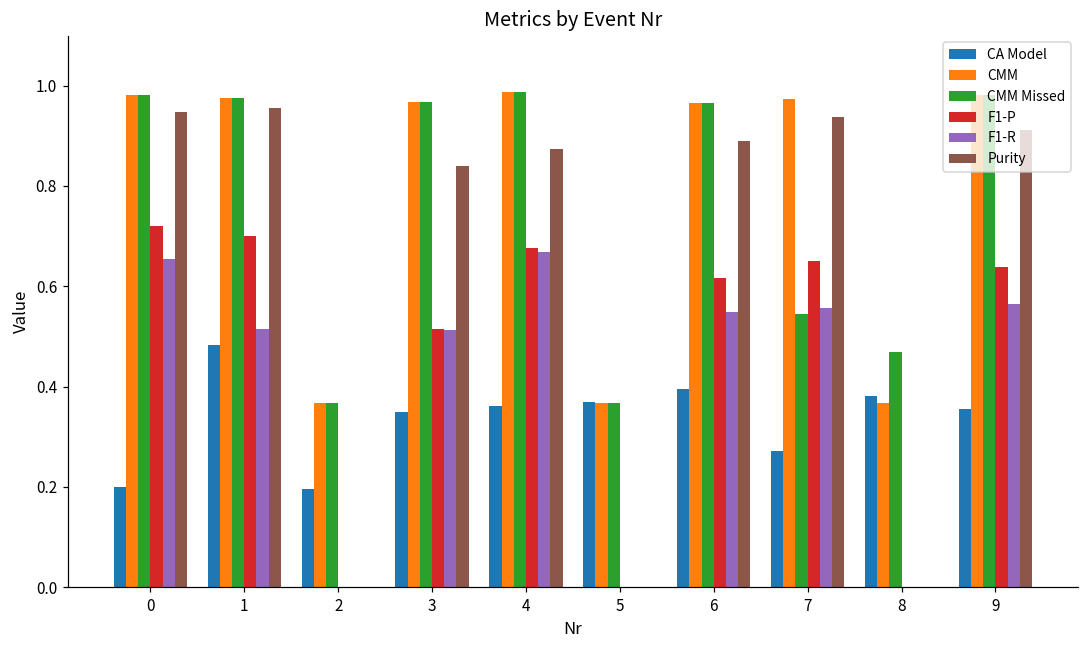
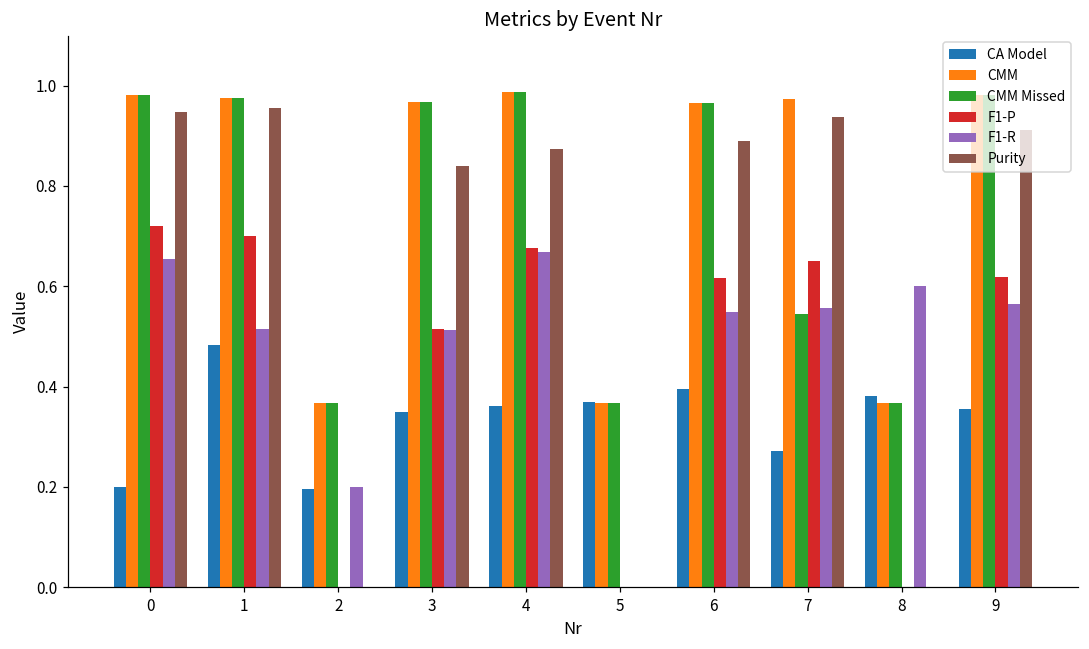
  {
    "CA Model": {
      "0": 0.20,
      "1": 0.48,
      "2": 0.19,
      "3": 0.35,
      "4": 0.36,
      "5": 0.37,
      "6": 0.40,
      "7": 0.27,
      "8": 0.38,
      "9": 0.36
    },
    "CMM": {
      "0": 0.98,
      "1": 0.98,
      "2": 0.37,
      "3": 0.97,
      "4": 0.99,
      "5": 0.37,
      "6": 0.97,
      "7": 0.97,
      "8": 0.37
    },
    "CMM Missed": {
      "0": 0.98,
      "1": 0.98,
      "2": 0.37,
      "3": 0.97,
      "4": 0.99,
      "5": 0.37,
      "6": 0.97,
      "7": 0.54,
-     "8": 0.47
+     "8": 0.37
    },
    "F1-P": {
      "0": 0.72,
      "1": 0.70,
      "2": 0.00,
      "3": 0.52,
      "4": 0.68,
      "5": 0.00,
      "6": 0.62,
      "7": 0.65,
      "8": 0.00,
-     "9": 0.64
+     "9": 0.62
    },
    "F1-R": {
      "0": 0.65,
      "1": 0.51,
-     "2": 0.0,
+     "2": 0.2,
      "3": 0.51,
      "4": 0.67,
      "5": 0.0,
      "6": 0.55,
      "7": 0.56,
-     "8": 0.0,
+     "8": 0.6,
      "9": 0.57
    },
    "Purity": {
      "0": 0.95,
      "1": 0.96,
      "2": 0.00,
      "3": 0.84,
      "4": 0.87,
      "5": 0.00,
      "6": 0.89,
      "7": 0.94,
      "8": 0.00
    }
  }
